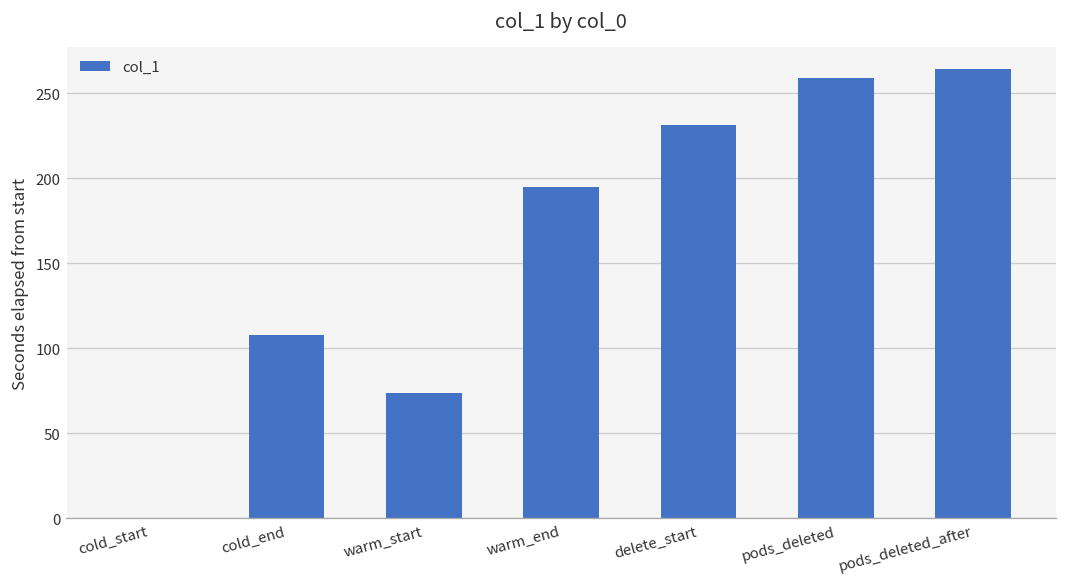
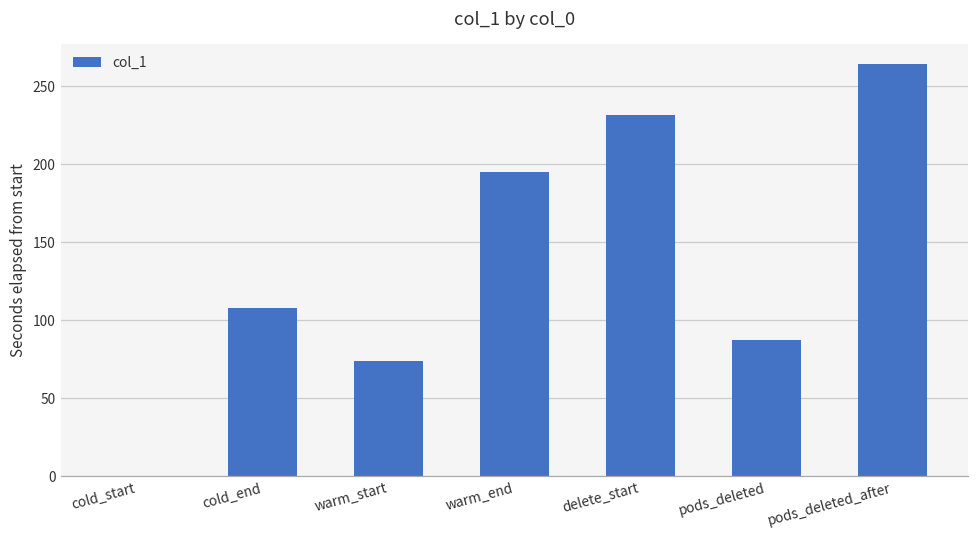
  {
    "cold_start": 0,
    "cold_end": 108,
    "warm_start": 74,
    "warm_end": 195,
    "delete_start": 231,
-   "pods_deleted": 259,
+   "pods_deleted": 88,
    "pods_deleted_after": 264
  }
